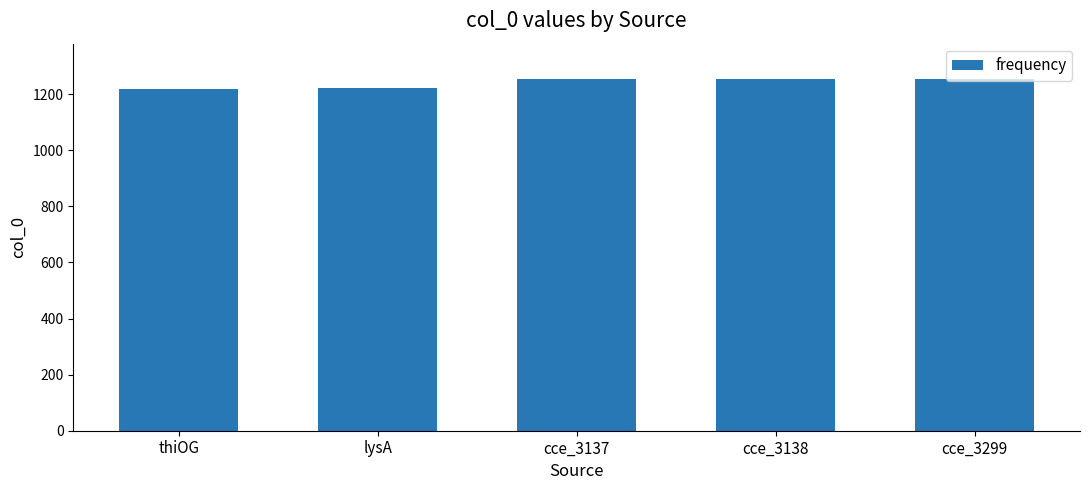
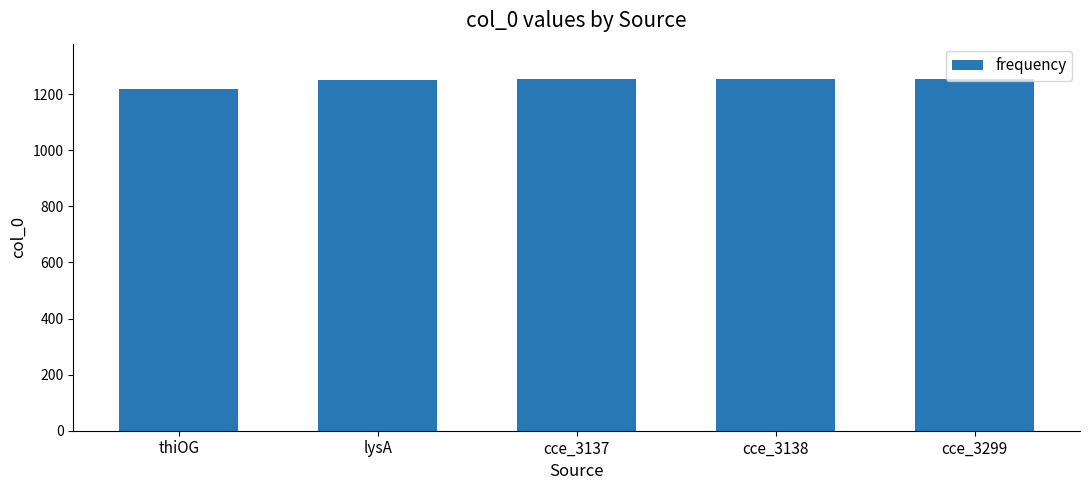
  {
    "thiOG": 1220,
-   "lysA": 1220,
+   "lysA": 1250,
    "cce_3137": 1250,
    "cce_3138": 1250
  }
